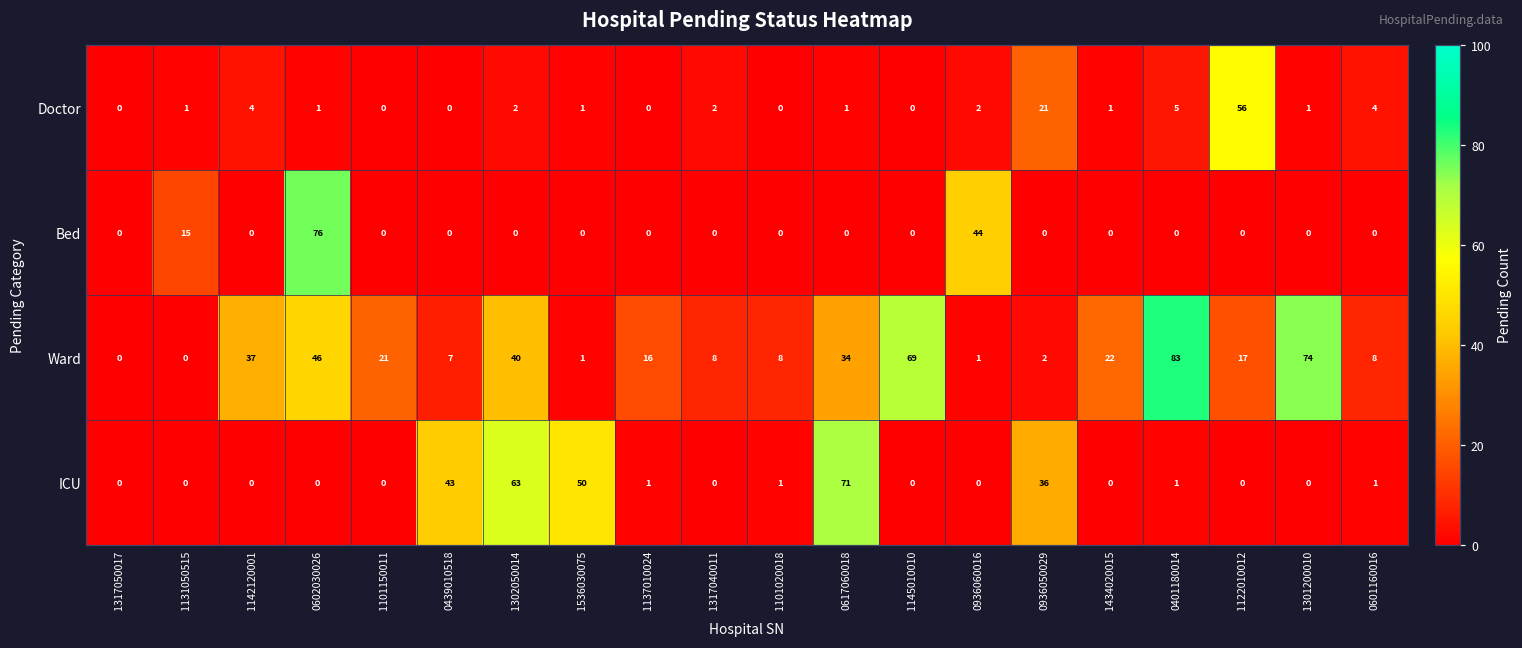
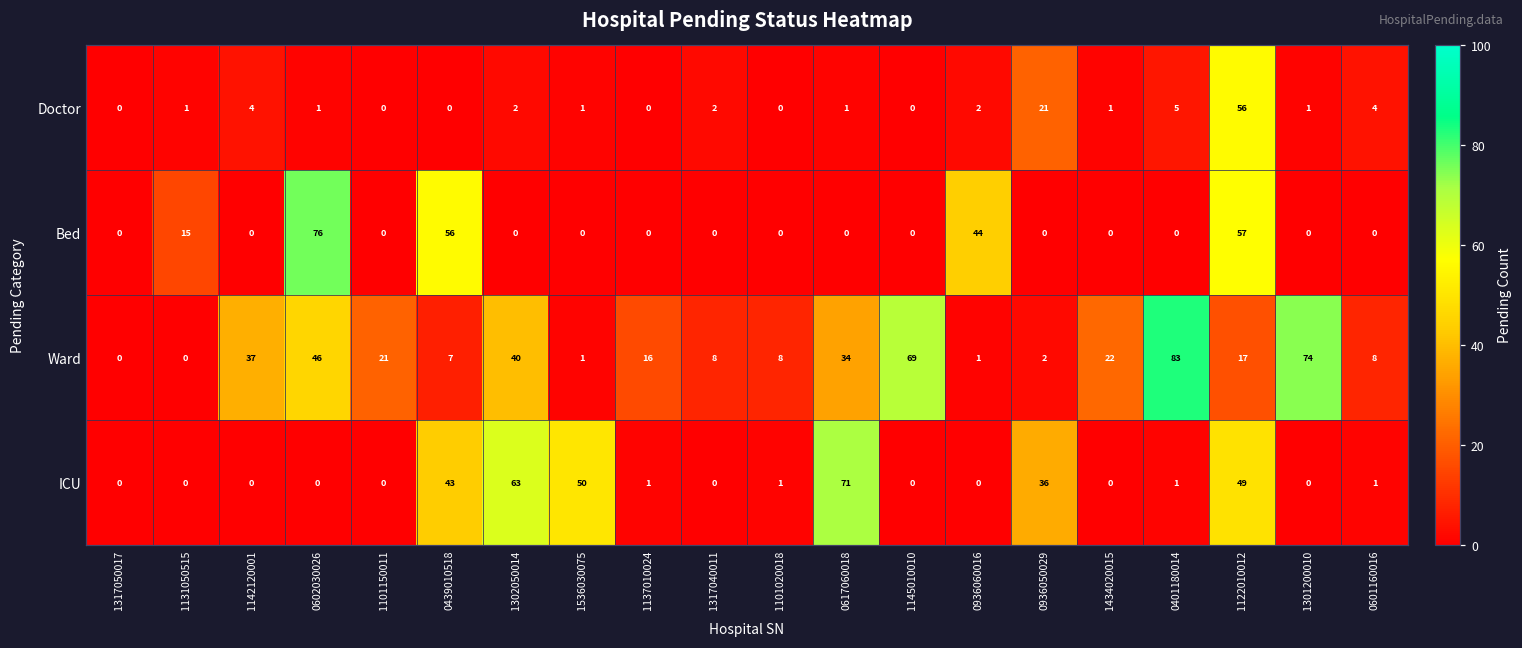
  {
    "Doctor": {
      "1317050017": 0,
      "1131050515": 1,
      "1142120001": 4,
      "0602030026": 1,
      "1101150011": 0,
      "0439010518": 0,
      "1302050014": 2,
      "1536030075": 1,
      "1137010024": 0,
      "1317040011": 2,
      "1101020018": 0,
      "0617060018": 1,
      "1145010010": 0,
      "0936060016": 2,
      "0936050029": 21,
      "1434020015": 1,
      "0401180014": 5,
      "1122010012": 56,
      "1301200010": 1,
      "0601160016": 4
    },
    "Bed": {
      "1317050017": 0,
      "1131050515": 15,
      "1142120001": 0,
      "0602030026": 76,
      "1101150011": 0,
-     "0439010518": 0,
+     "0439010518": 56,
      "1302050014": 0,
      "1536030075": 0,
      "1137010024": 0,
      "1317040011": 0,
      "1101020018": 0,
      "0617060018": 0,
      "1145010010": 0,
      "0936060016": 44,
      "0936050029": 0,
      "1434020015": 0,
      "0401180014": 0,
-     "1122010012": 0,
+     "1122010012": 57,
      "1301200010": 0,
      "0601160016": 0
    },
    "Ward": {
      "1317050017": 0,
      "1131050515": 0,
      "1142120001": 37,
      "0602030026": 46,
      "1101150011": 21,
      "0439010518": 7,
      "1302050014": 40,
      "1536030075": 1,
      "1137010024": 16,
      "1317040011": 8,
      "1101020018": 8,
      "0617060018": 34,
      "1145010010": 69,
      "0936060016": 1,
      "0936050029": 2,
      "1434020015": 22,
      "0401180014": 83,
      "1122010012": 17,
      "1301200010": 74,
      "0601160016": 8
    },
    "ICU": {
      "1317050017": 0,
      "1131050515": 0,
      "1142120001": 0,
      "0602030026": 0,
      "1101150011": 0,
      "0439010518": 43,
      "1302050014": 63,
      "1536030075": 50,
      "1137010024": 1,
      "1317040011": 0,
      "1101020018": 1,
      "0617060018": 71,
      "1145010010": 0,
      "0936060016": 0,
      "0936050029": 36,
      "1434020015": 0,
      "0401180014": 1,
-     "1122010012": 0,
+     "1122010012": 49,
      "1301200010": 0,
      "0601160016": 1
    }
  }
